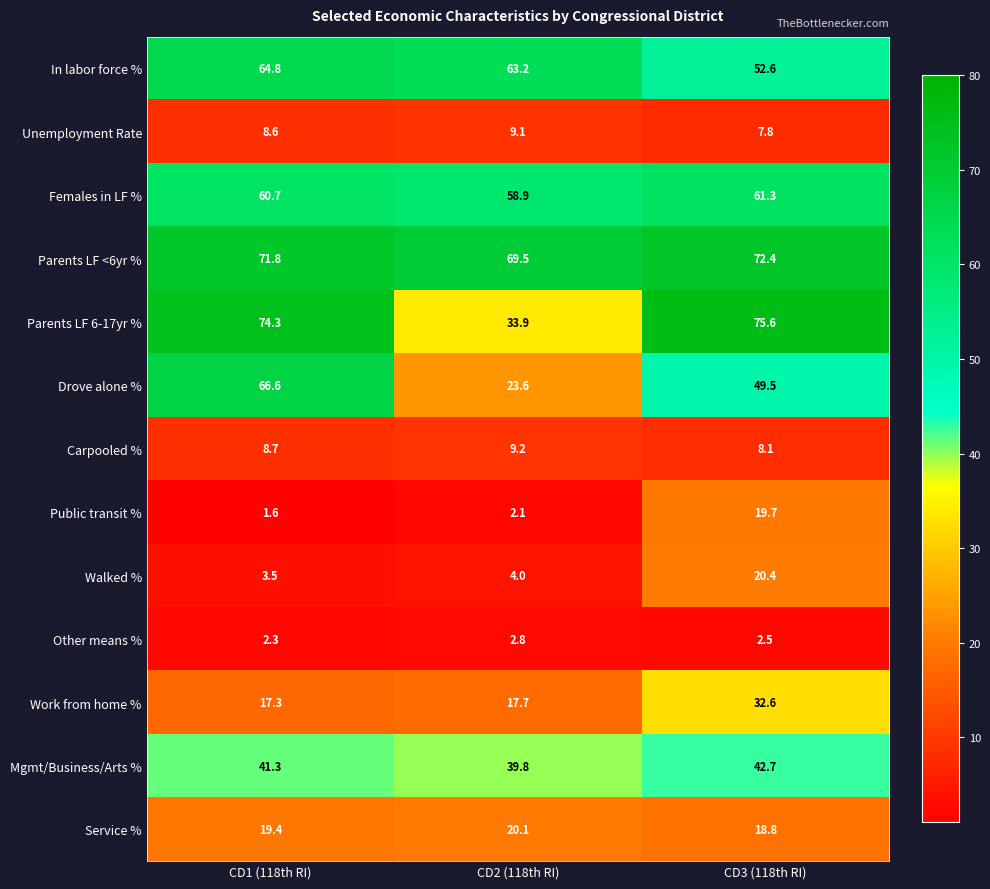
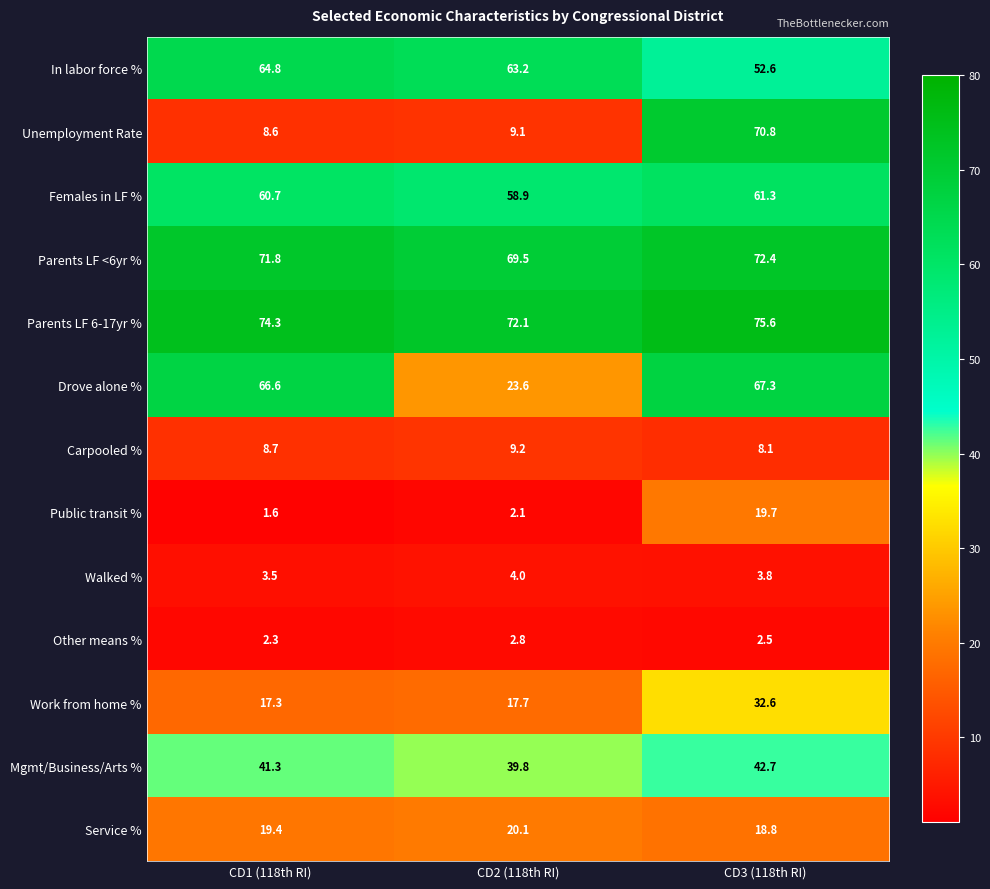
  {
    "In labor force %": {
      "CD1 (118th RI)": 64.8,
      "CD2 (118th RI)": 63.2,
      "CD3 (118th RI)": 52.6
    },
    "Unemployment Rate": {
      "CD1 (118th RI)": 8.6,
      "CD2 (118th RI)": 9.1,
-     "CD3 (118th RI)": 7.8
+     "CD3 (118th RI)": 70.8
    },
    "Females in LF %": {
      "CD1 (118th RI)": 60.7,
      "CD2 (118th RI)": 58.9,
      "CD3 (118th RI)": 61.3
    },
    "Parents LF <6yr %": {
      "CD1 (118th RI)": 71.8,
      "CD2 (118th RI)": 69.5,
      "CD3 (118th RI)": 72.4
    },
    "Parents LF 6-17yr %": {
      "CD1 (118th RI)": 74.3,
-     "CD2 (118th RI)": 33.9,
+     "CD2 (118th RI)": 72.1,
      "CD3 (118th RI)": 75.6
    },
    "Drove alone %": {
      "CD1 (118th RI)": 66.6,
      "CD2 (118th RI)": 23.6,
-     "CD3 (118th RI)": 49.5
+     "CD3 (118th RI)": 67.3
    },
    "Carpooled %": {
      "CD1 (118th RI)": 8.7,
      "CD2 (118th RI)": 9.2,
      "CD3 (118th RI)": 8.1
    },
    "Public transit %": {
      "CD1 (118th RI)": 1.6,
      "CD2 (118th RI)": 2.1,
      "CD3 (118th RI)": 19.7
    },
    "Walked %": {
      "CD1 (118th RI)": 3.5,
      "CD2 (118th RI)": 4.0,
-     "CD3 (118th RI)": 20.4
+     "CD3 (118th RI)": 3.8
    },
    "Other means %": {
      "CD1 (118th RI)": 2.3,
      "CD2 (118th RI)": 2.8,
      "CD3 (118th RI)": 2.5
    },
    "Work from home %": {
      "CD1 (118th RI)": 17.3,
      "CD2 (118th RI)": 17.7,
      "CD3 (118th RI)": 32.6
    },
    "Mgmt/Business/Arts %": {
      "CD1 (118th RI)": 41.3,
      "CD2 (118th RI)": 39.8,
      "CD3 (118th RI)": 42.7
    },
    "Service %": {
      "CD1 (118th RI)": 19.4,
      "CD2 (118th RI)": 20.1,
      "CD3 (118th RI)": 18.8
    }
  }
